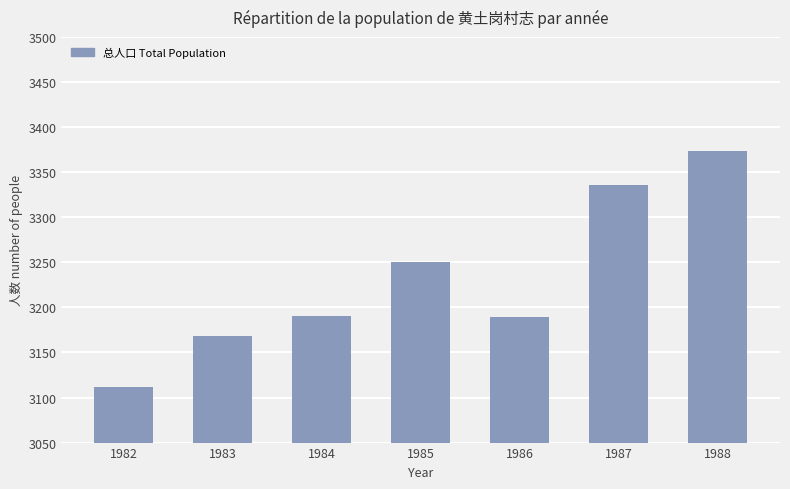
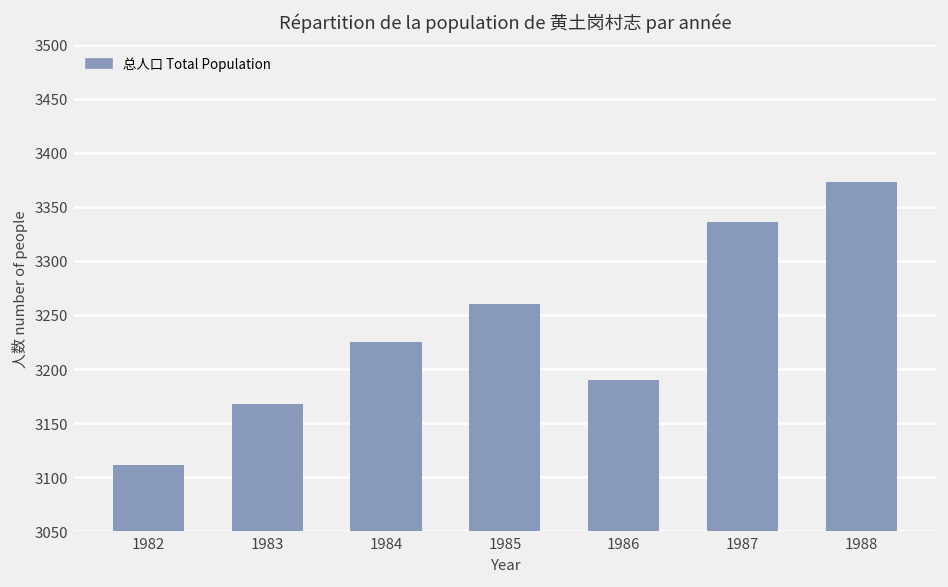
  {
    "1982": 3110,
    "1983": 3170,
-   "1984": 3190,
-   "1985": 3250,
+   "1984": 3230,
+   "1985": 3260,
    "1986": 3190,
    "1987": 3340,
    "1988": 3370
  }
